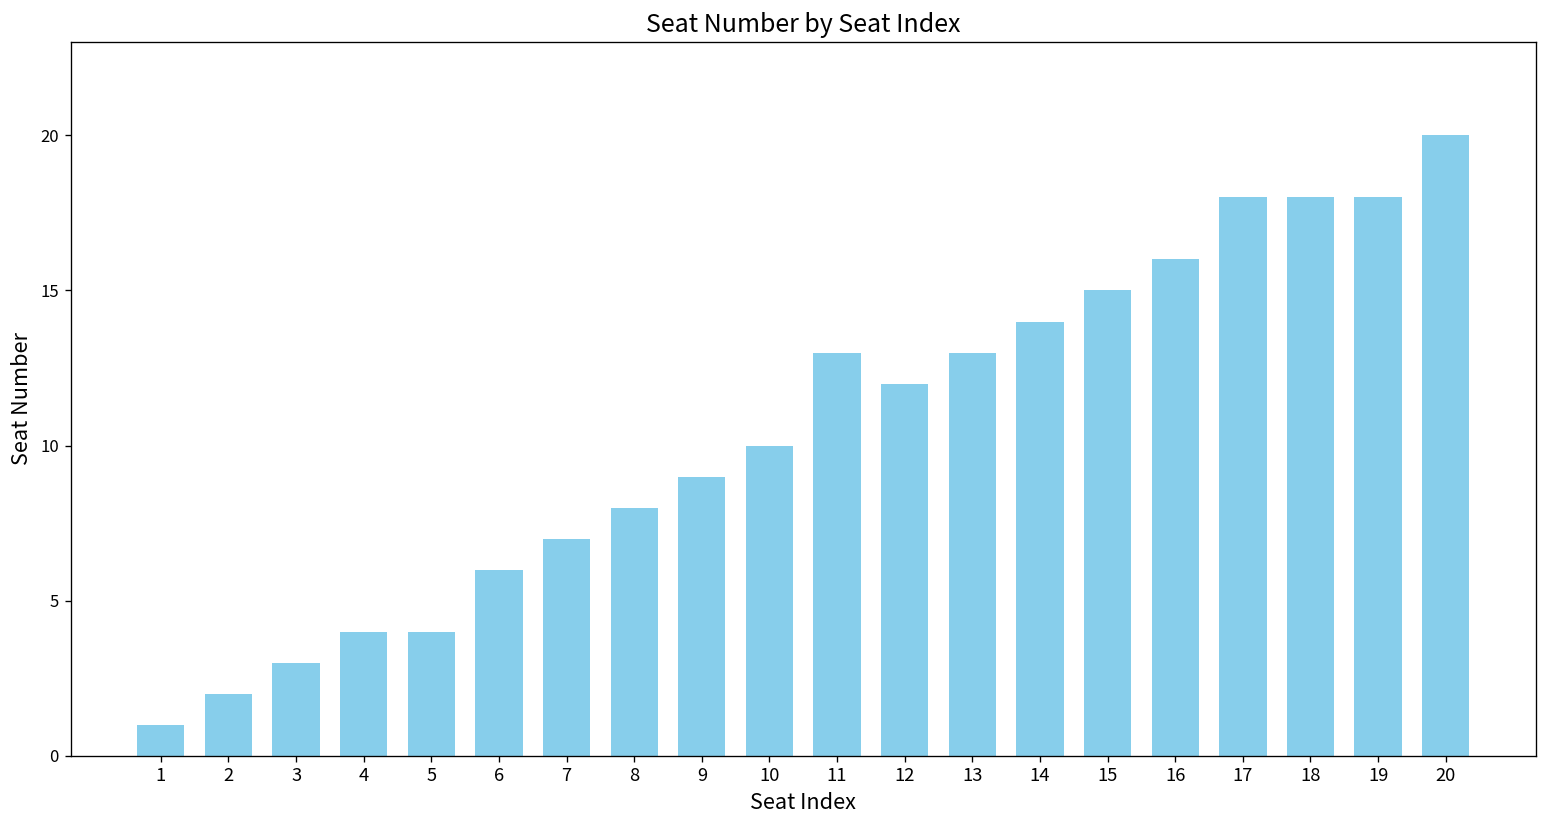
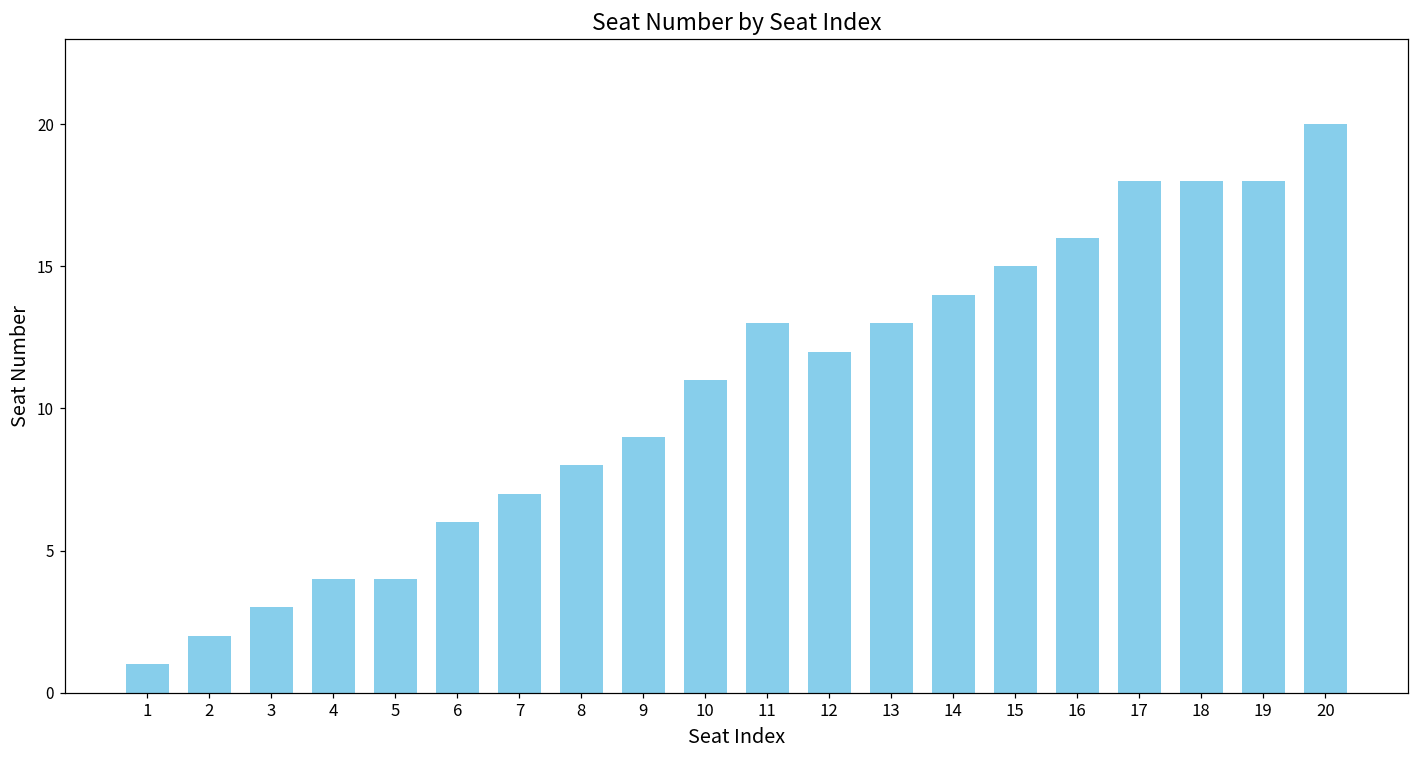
  {
    "1": 1,
    "2": 2,
    "3": 3,
    "4": 4,
    "5": 4,
    "6": 6,
    "7": 7,
    "8": 8,
    "9": 9,
-   "10": 10,
+   "10": 11,
    "11": 13,
    "12": 12,
    "13": 13,
    "14": 14,
    "15": 15,
    "16": 16,
    "17": 18,
    "18": 18,
    "19": 18,
    "20": 20
  }
